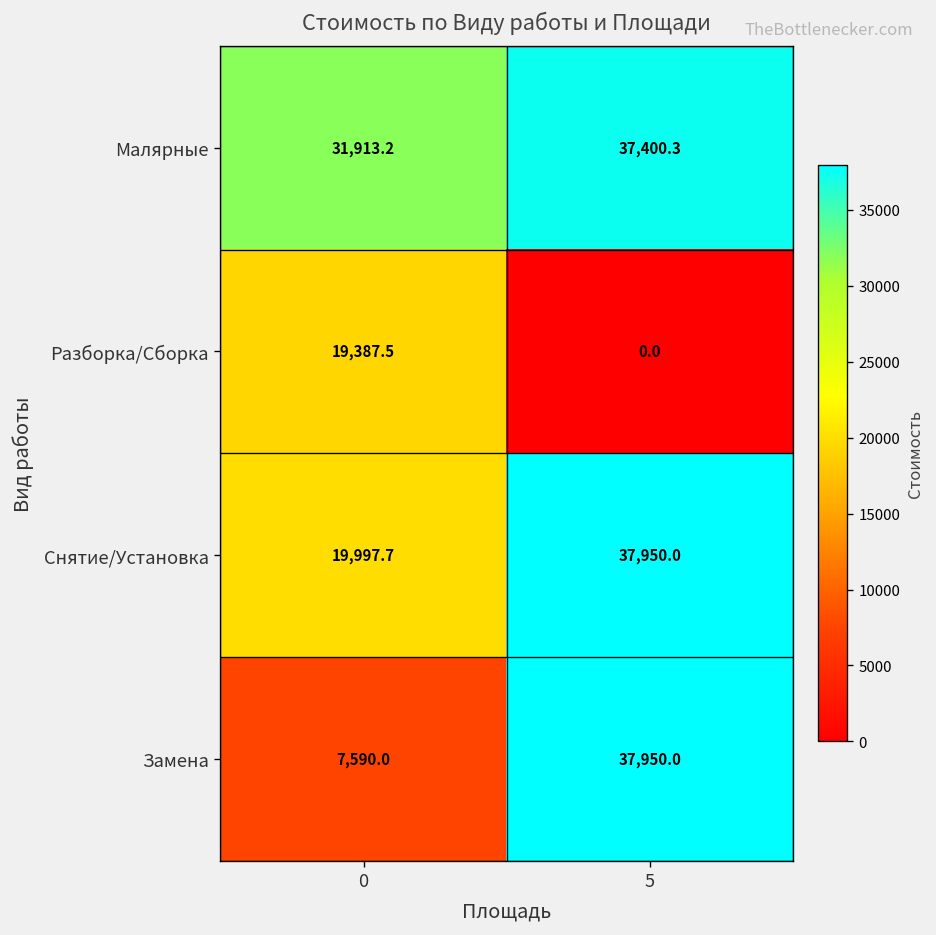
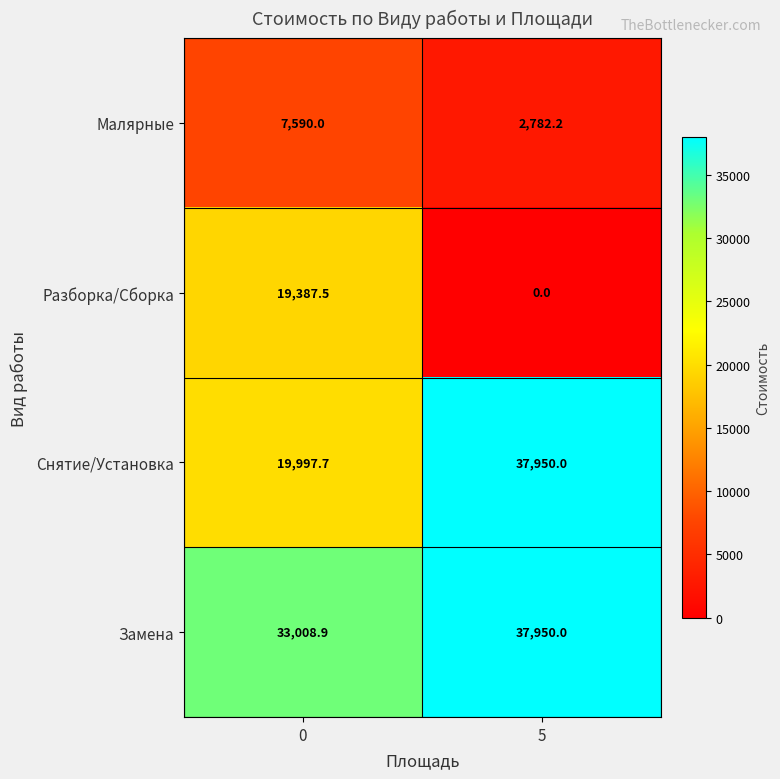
  {
    "Малярные": {
-     "0": "31,913.2",
-     "5": "37,400.3"
+     "0": "7,590.0",
+     "5": "2,782.2"
    },
    "Разборка/Сборка": {
      "0": "19,387.5",
      "5": "0.0"
    },
    "Снятие/Установка": {
      "0": "19,997.7",
      "5": "37,950.0"
    },
    "Замена": {
-     "0": "7,590.0",
+     "0": "33,008.9",
      "5": "37,950.0"
    }
  }
